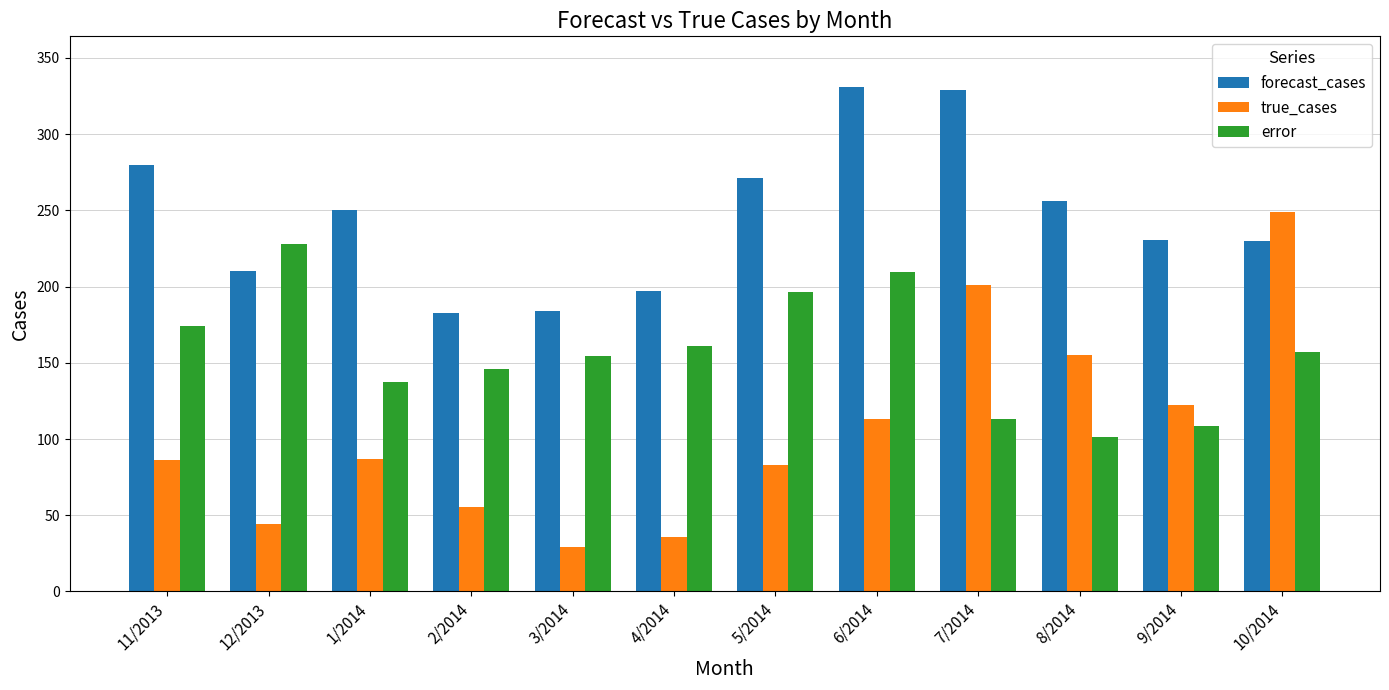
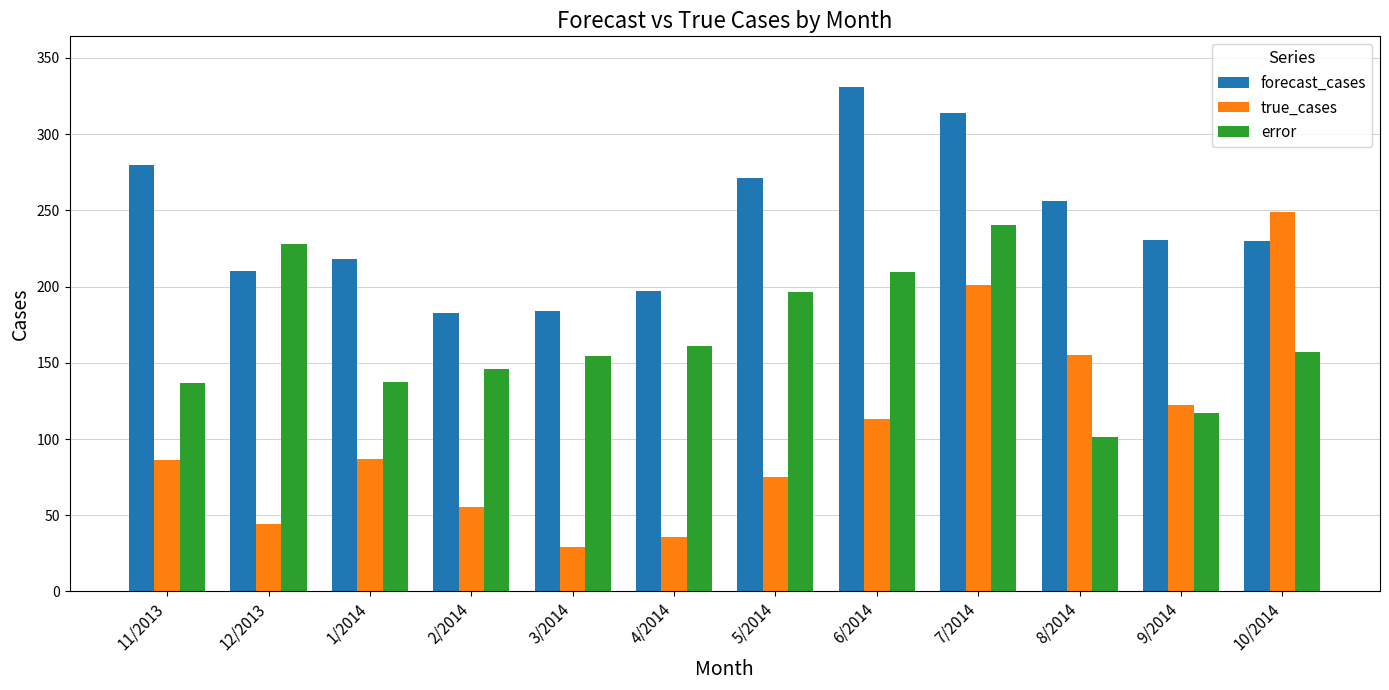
  {
    "forecast_cases": {
      "11/2013": 280,
      "12/2013": 210,
-     "1/2014": 250,
+     "1/2014": 218,
      "2/2014": 183,
      "3/2014": 184,
      "4/2014": 197,
      "5/2014": 272,
      "6/2014": 331,
-     "7/2014": 329,
+     "7/2014": 314,
      "8/2014": 256,
      "9/2014": 231,
      "10/2014": 230
    },
    "true_cases": {
      "11/2013": 86,
      "12/2013": 44,
      "1/2014": 87,
      "2/2014": 55,
      "3/2014": 29,
      "4/2014": 36,
-     "5/2014": 83,
+     "5/2014": 75,
      "6/2014": 113,
      "7/2014": 201,
      "8/2014": 155,
      "9/2014": 122,
      "10/2014": 249
    },
    "error": {
-     "11/2013": 174,
+     "11/2013": 137,
      "12/2013": 228,
      "1/2014": 137,
      "2/2014": 146,
      "3/2014": 155,
      "4/2014": 161,
      "5/2014": 197,
      "6/2014": 210,
-     "7/2014": 113,
+     "7/2014": 240,
      "8/2014": 101,
-     "9/2014": 109,
+     "9/2014": 117,
      "10/2014": 157
    }
  }
